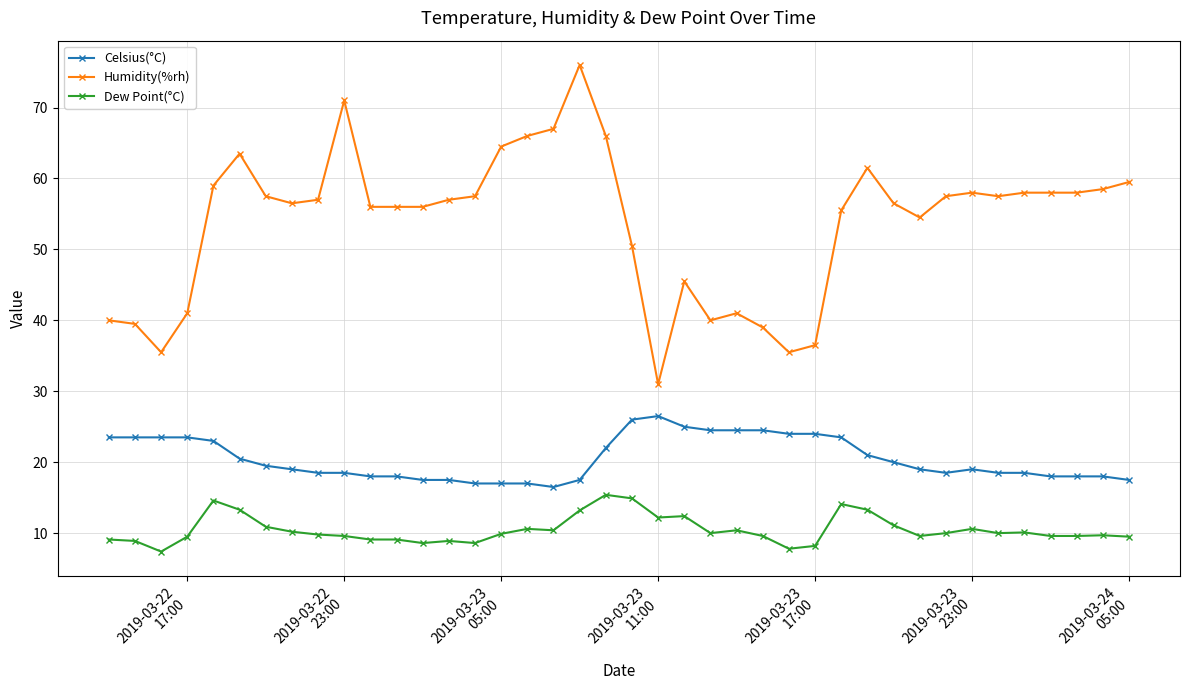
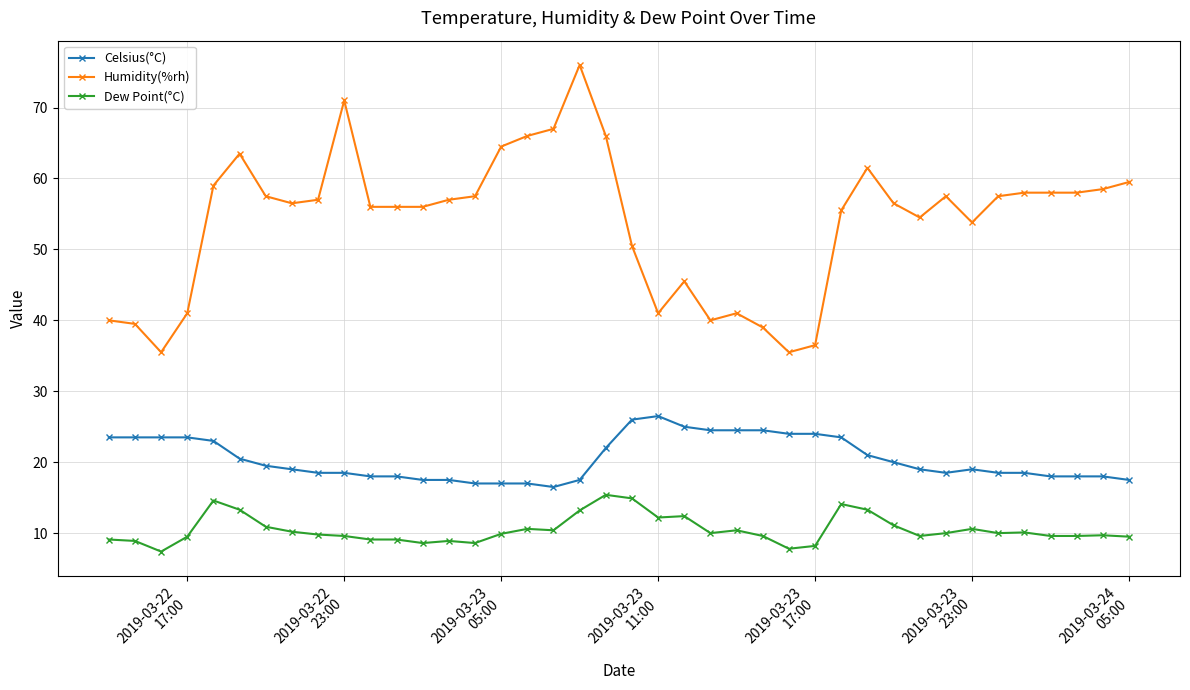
  {
    "Celsius(°C)": {
      "2019-03-22 17:00": 24,
      "2019-03-22 23:00": 19,
      "2019-03-23 05:00": 17,
      "2019-03-23 11:00": 27,
      "2019-03-23 17:00": 24,
      "2019-03-23 23:00": 19,
      "2019-03-24 05:00": 18
    },
    "Humidity(%rh)": {
      "2019-03-22 17:00": 41,
      "2019-03-22 23:00": 71,
      "2019-03-23 05:00": 65,
-     "2019-03-23 11:00": 31,
+     "2019-03-23 11:00": 41,
      "2019-03-23 17:00": 37,
-     "2019-03-23 23:00": 58,
+     "2019-03-23 23:00": 54,
      "2019-03-24 05:00": 60
    },
    "Dew Point(°C)": {
      "2019-03-22 17:00": 10,
      "2019-03-22 23:00": 10,
      "2019-03-23 05:00": 10,
      "2019-03-23 11:00": 12,
      "2019-03-23 17:00": 8,
      "2019-03-23 23:00": 11,
      "2019-03-24 05:00": 10
    }
  }
